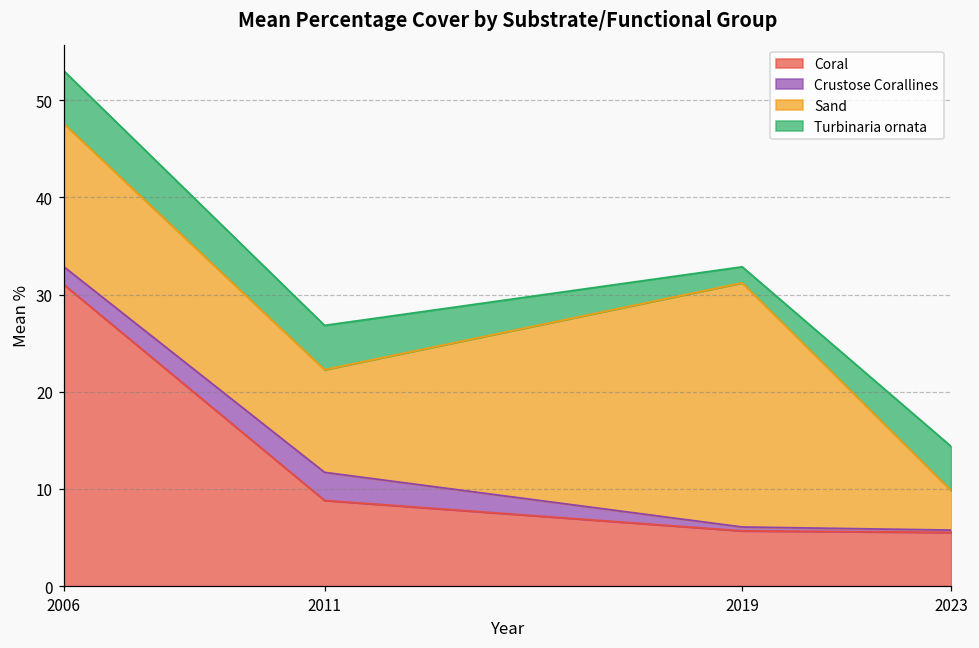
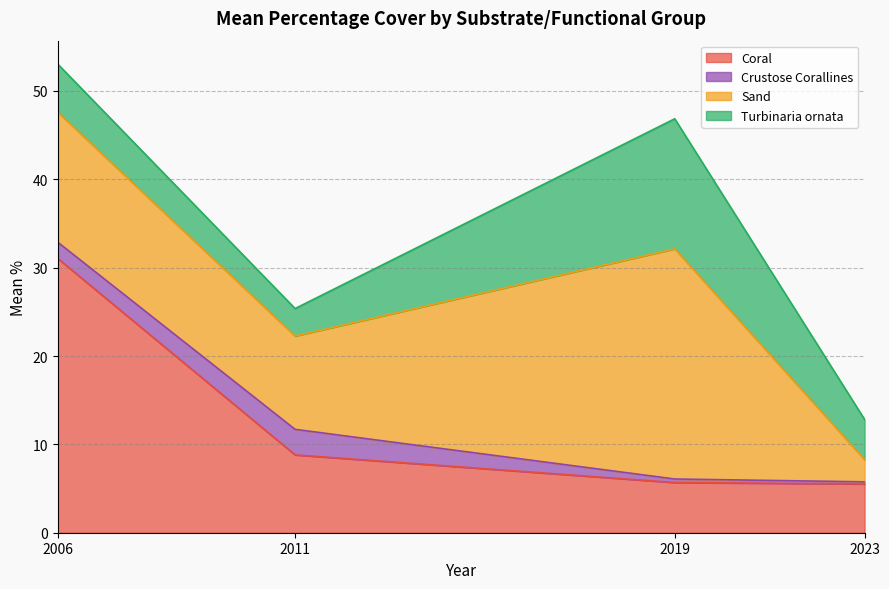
  {
    "Coral": {
      "2006": 31,
      "2011": 9,
      "2019": 6
    },
    "Crustose Corallines": {
      "2006": 2,
      "2011": 3,
      "2019": 0
    },
    "Sand": {
      "2006": 15,
      "2011": 11,
-     "2019": 25,
-     "2023": 4
+     "2019": 26,
+     "2023": 3
    },
    "Turbinaria ornata": {
      "2006": 5,
-     "2011": 5,
-     "2019": 2,
+     "2011": 3,
+     "2019": 15,
      "2023": 5
    }
  }
